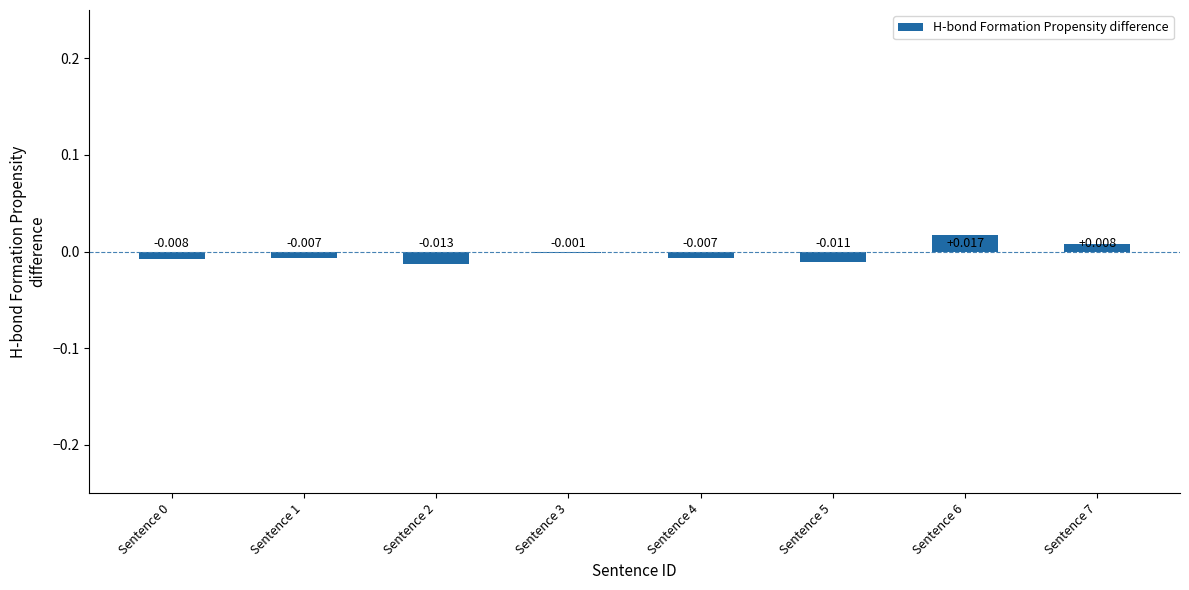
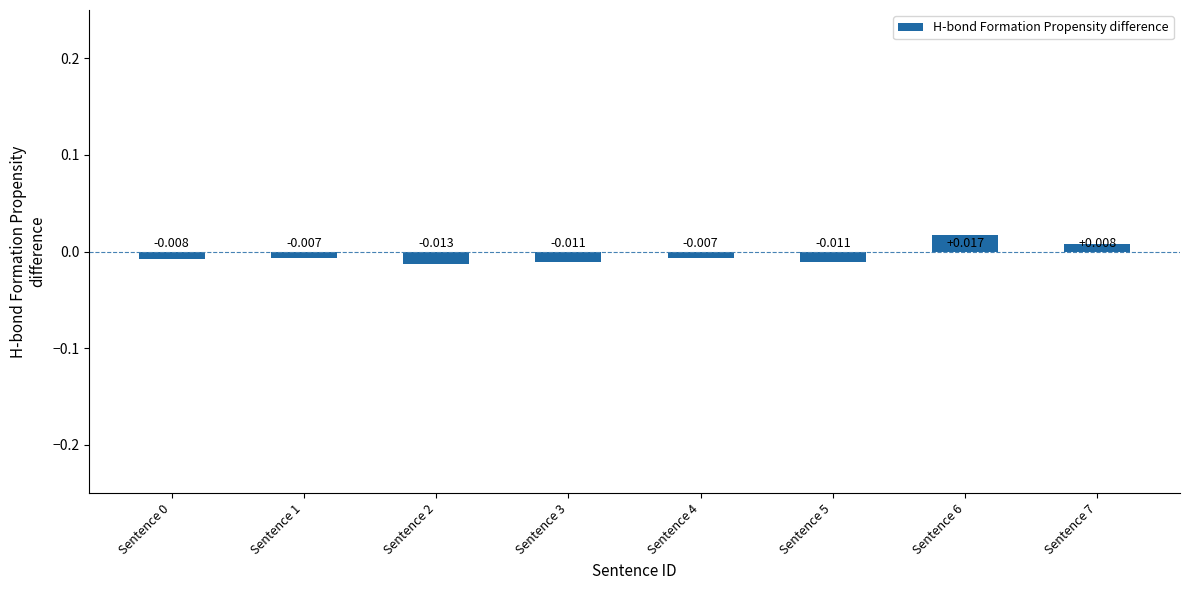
  {
    "Sentence 0": "-0.008",
    "Sentence 1": "-0.007",
    "Sentence 2": "-0.013",
-   "Sentence 3": "-0.001",
+   "Sentence 3": "-0.011",
    "Sentence 4": "-0.007",
    "Sentence 5": "-0.011",
    "Sentence 6": "+0.017",
    "Sentence 7": "+0.008"
  }
